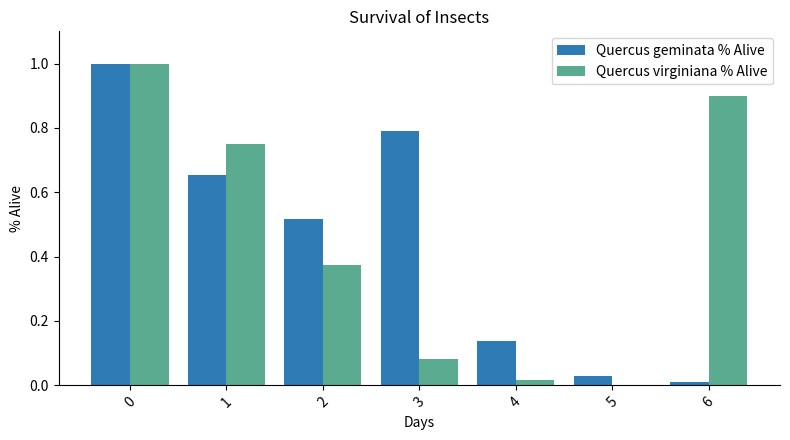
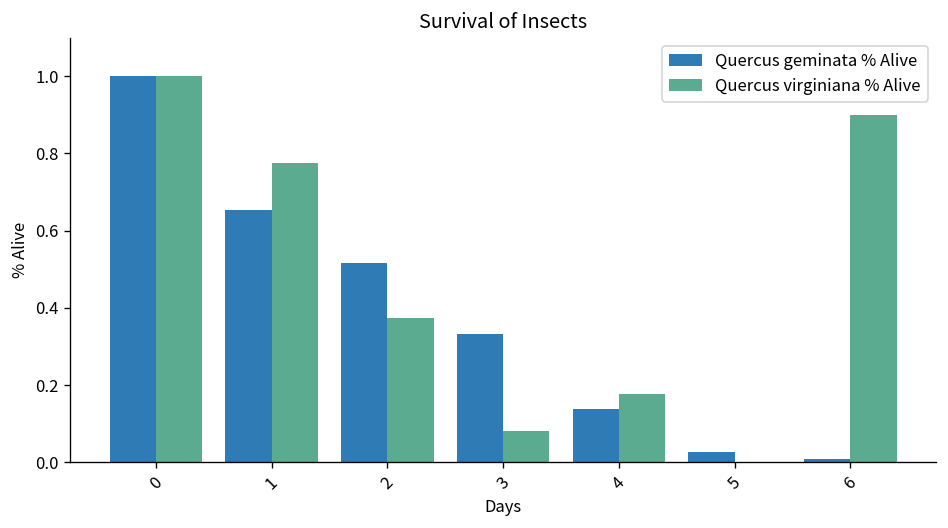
  {
    "Quercus geminata % Alive": {
      "0": 1.00,
      "1": 0.65,
      "2": 0.52,
-     "3": 0.79,
+     "3": 0.33,
      "4": 0.14,
      "5": 0.03,
      "6": 0.01
    },
    "Quercus virginiana % Alive": {
      "0": 1.00,
-     "1": 0.75,
+     "1": 0.77,
      "2": 0.38,
      "3": 0.08,
-     "4": 0.02,
+     "4": 0.18,
      "5": 0.00,
      "6": 0.90
    }
  }
